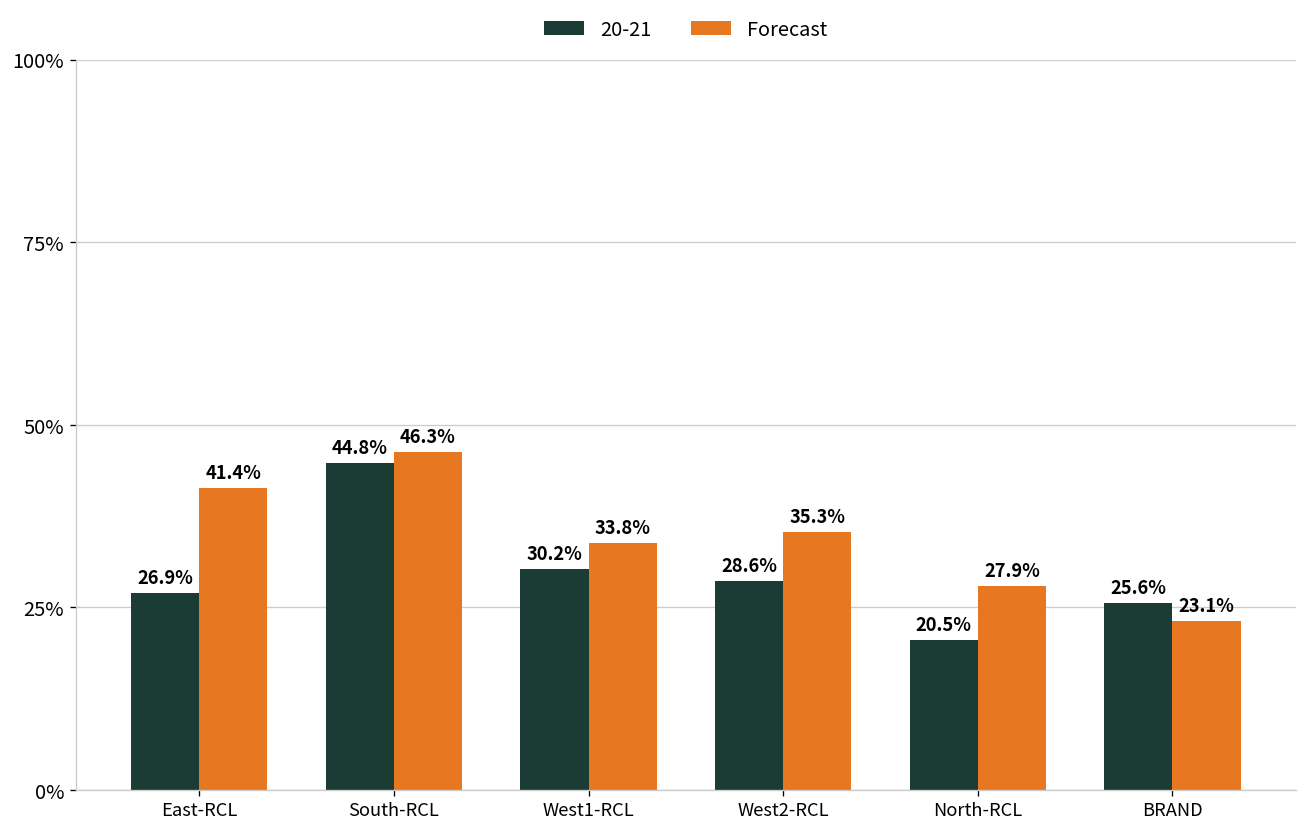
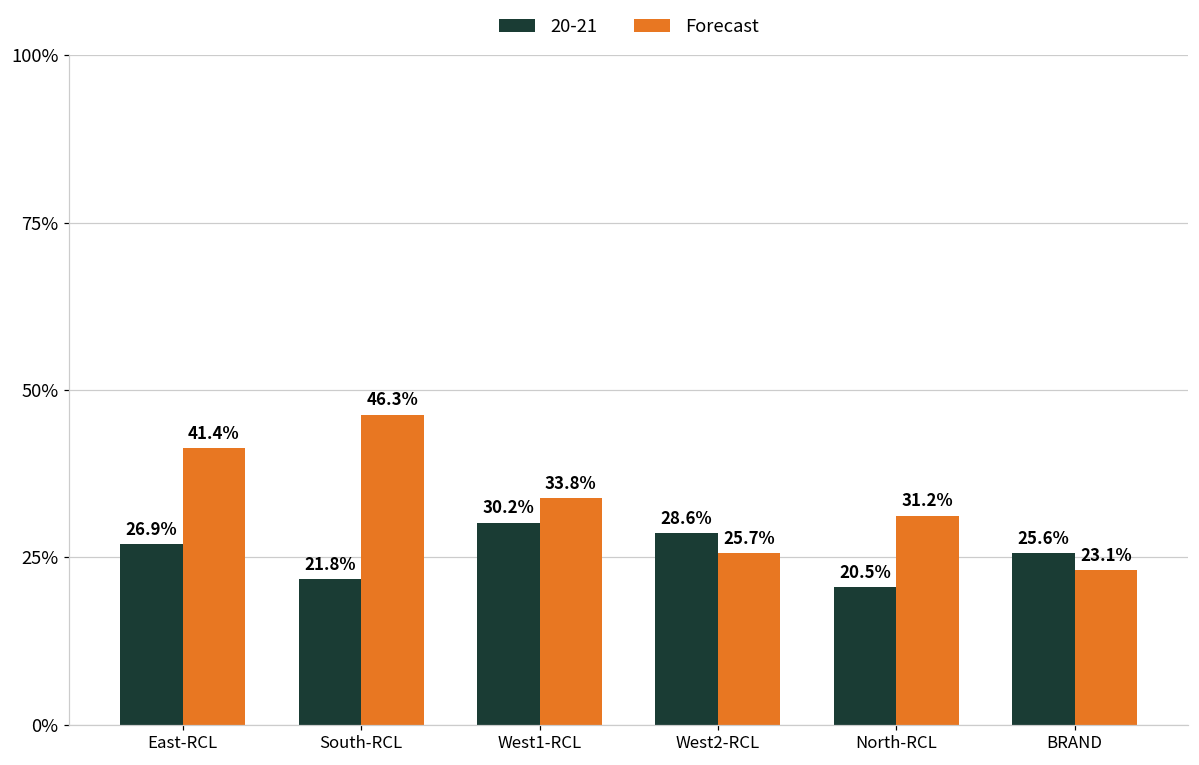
  {
    "20-21": {
      "East-RCL": "26.9%",
-     "South-RCL": "44.8%",
+     "South-RCL": "21.8%",
      "West1-RCL": "30.2%",
      "West2-RCL": "28.6%",
      "North-RCL": "20.5%",
      "BRAND": "25.6%"
    },
    "Forecast": {
      "East-RCL": "41.4%",
      "South-RCL": "46.3%",
      "West1-RCL": "33.8%",
-     "West2-RCL": "35.3%",
-     "North-RCL": "27.9%",
+     "West2-RCL": "25.7%",
+     "North-RCL": "31.2%",
      "BRAND": "23.1%"
    }
  }
